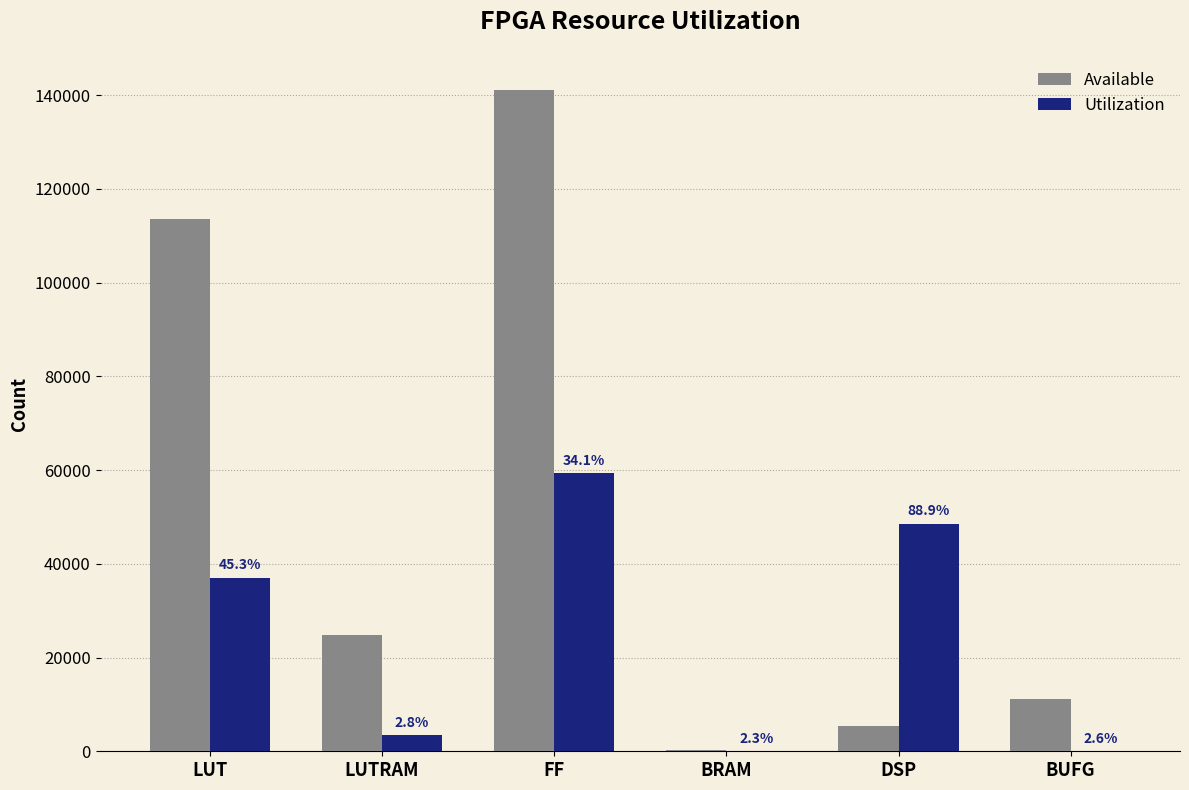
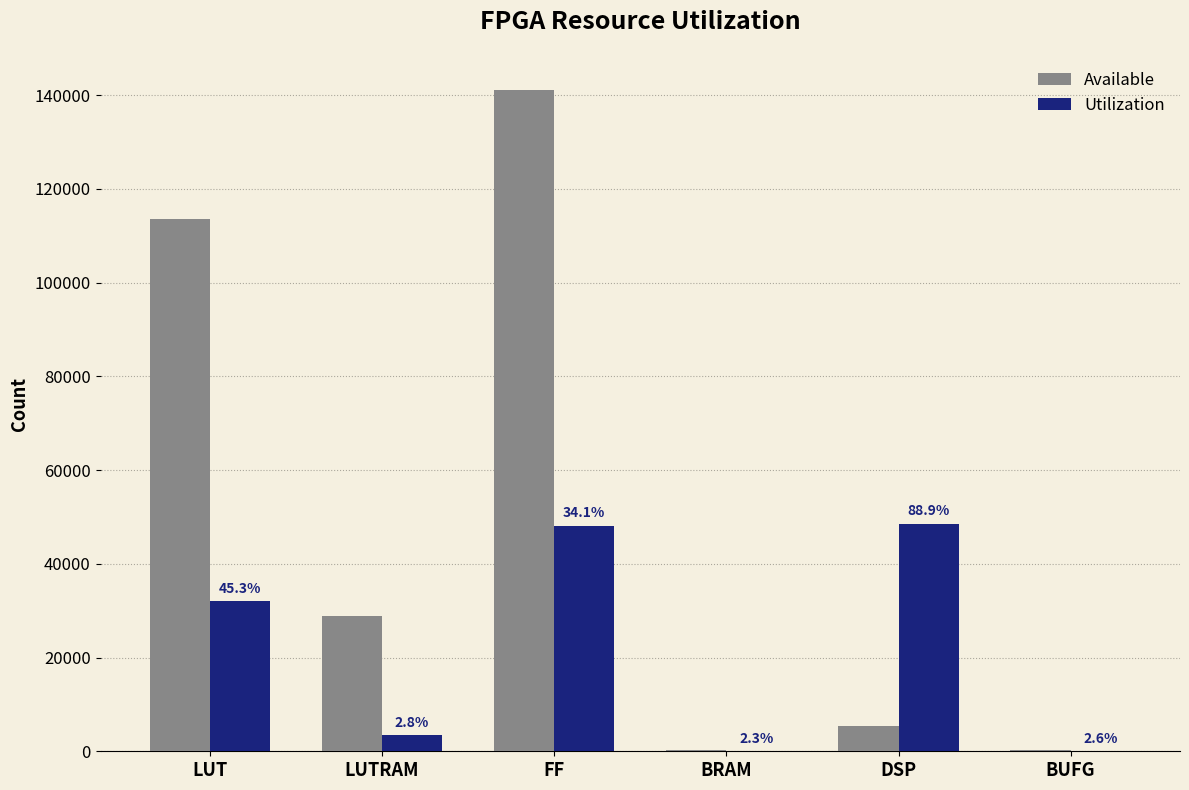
  {
    "Available": {
      "LUT": 113000,
-     "LUTRAM": 25000,
+     "LUTRAM": 29000,
      "FF": 141000,
      "DSP": 5000,
-     "BUFG": 11000
+     "BUFG": 0
    },
    "Utilization": {
-     "LUT": 37000,
-     "FF": 59000
+     "LUT": 32000,
+     "FF": 48000
    }
  }
